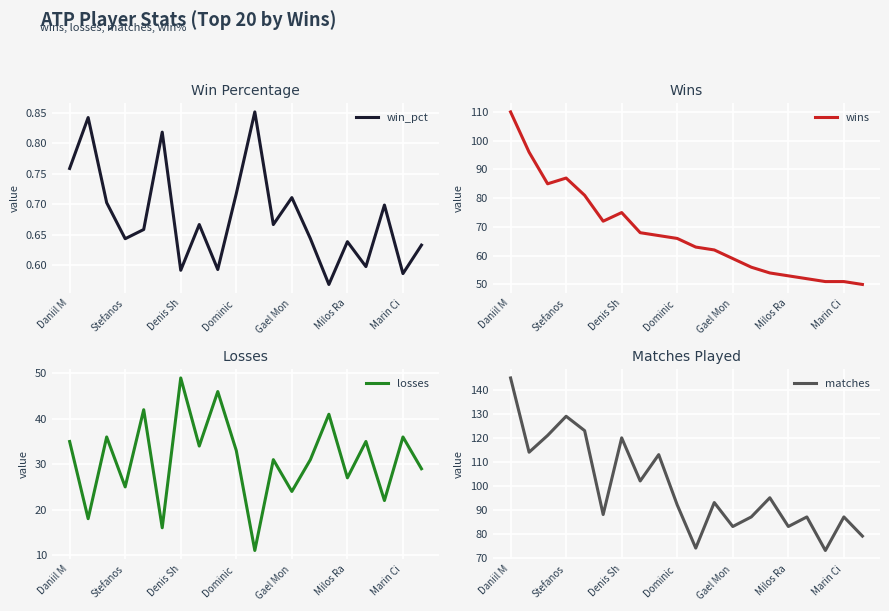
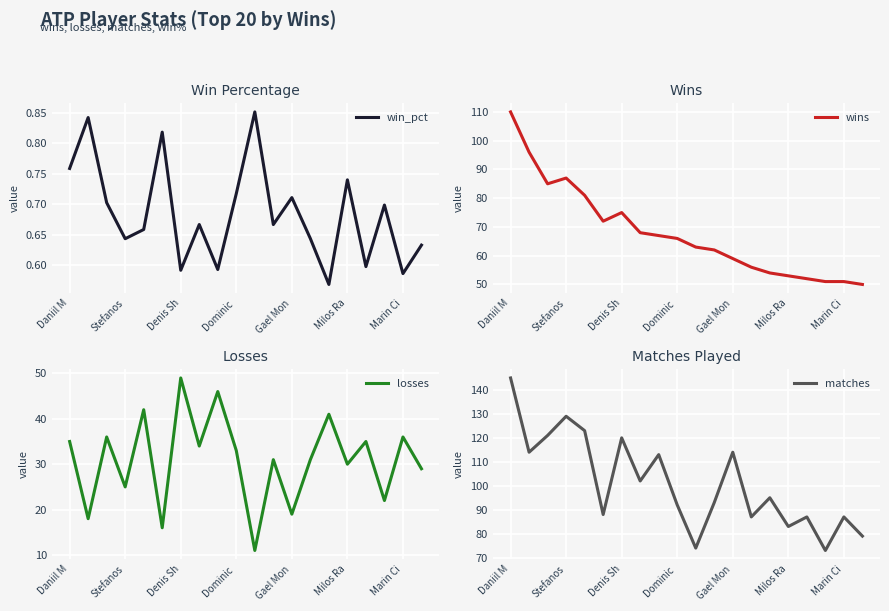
  {
    "Win Percentage": {
      "Daniil M": 0.76,
      "Stefanos": 0.64,
      "Denis Sh": 0.59,
      "Dominic": 0.72,
      "Gael Mon": 0.71,
-     "Milos Ra": 0.64,
+     "Milos Ra": 0.74,
      "Marin Ci": 0.59
    },
    "Wins": {
      "Daniil M": 110,
      "Stefanos": 87,
      "Denis Sh": 75,
      "Dominic": 66,
      "Gael Mon": 59,
      "Milos Ra": 53,
      "Marin Ci": 51
    },
    "Losses": {
      "Daniil M": 35,
      "Stefanos": 25,
      "Denis Sh": 49,
      "Dominic": 33,
-     "Gael Mon": 24,
-     "Milos Ra": 27,
+     "Gael Mon": 19,
+     "Milos Ra": 30,
      "Marin Ci": 36
    },
    "Matches Played": {
      "Daniil M": 145,
      "Stefanos": 129,
      "Denis Sh": 120,
      "Dominic": 92,
-     "Gael Mon": 83,
+     "Gael Mon": 114,
      "Milos Ra": 83,
      "Marin Ci": 87
    }
  }
